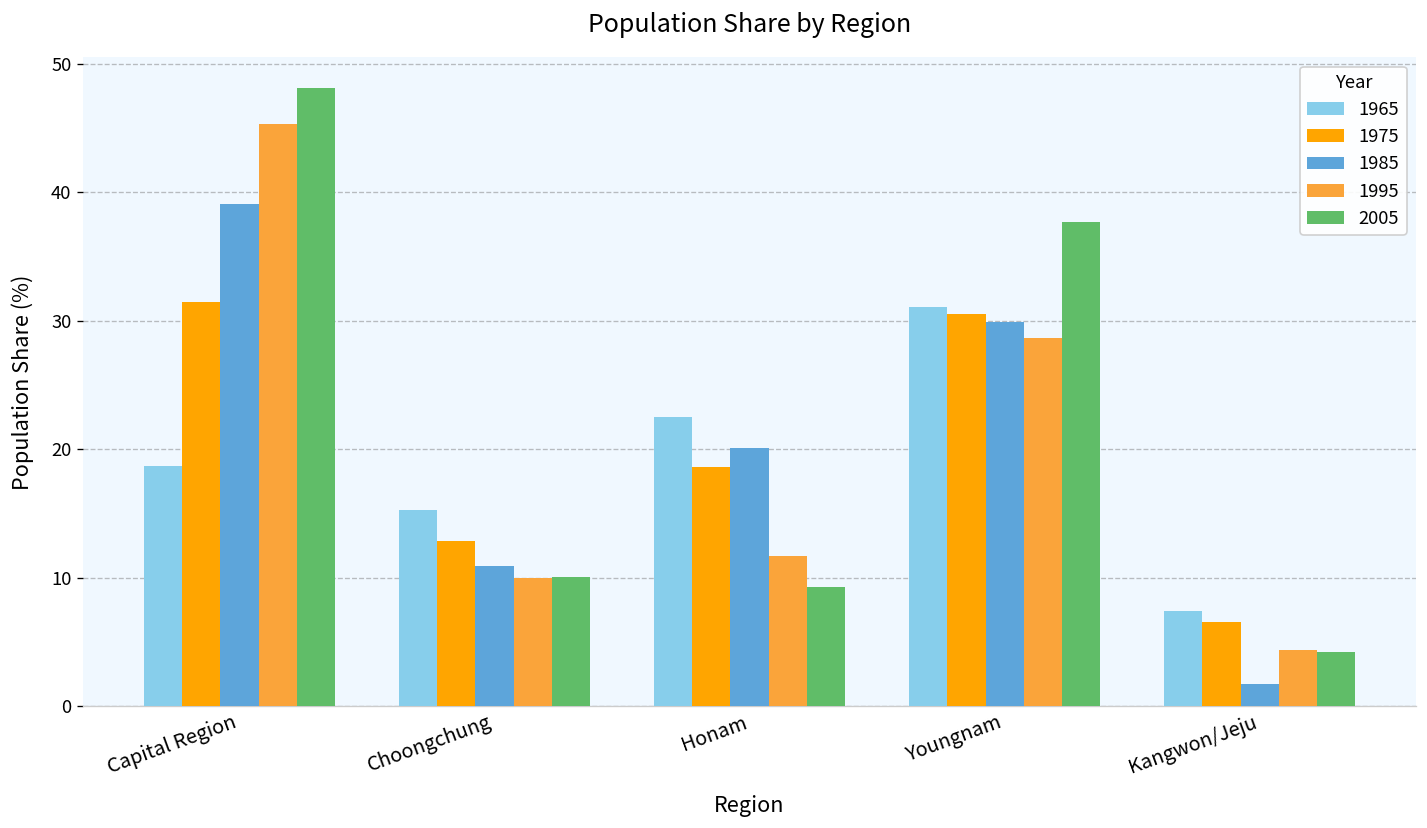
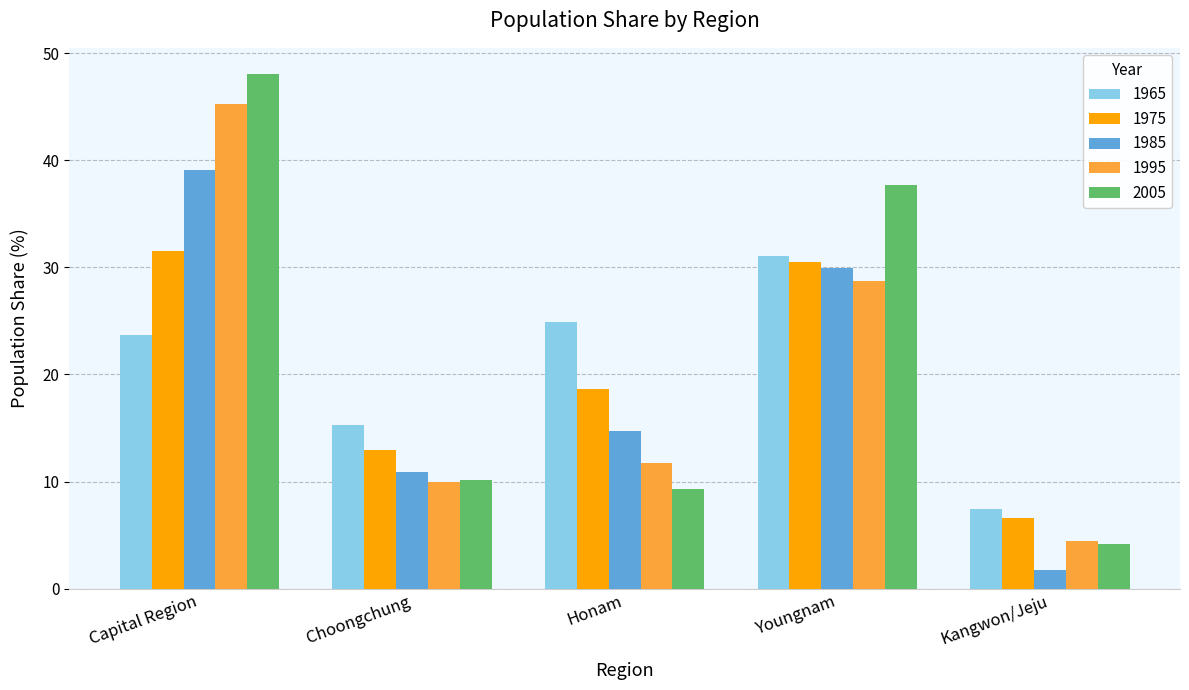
  {
    "1965": {
-     "Capital Region": 18.7,
+     "Capital Region": 23.7,
      "Choongchung": 15.3,
-     "Honam": 22.5,
+     "Honam": 24.9,
      "Youngnam": 31.1,
      "Kangwon/Jeju": 7.4
    },
    "1985": {
      "Capital Region": 39.1,
      "Choongchung": 10.9,
-     "Honam": 20.1,
+     "Honam": 14.7,
      "Youngnam": 29.9,
      "Kangwon/Jeju": 1.7
    },
    "2005": {
      "Capital Region": 48.1,
      "Choongchung": 10.1,
      "Honam": 9.3,
      "Youngnam": 37.7,
      "Kangwon/Jeju": 4.2
    }
  }
